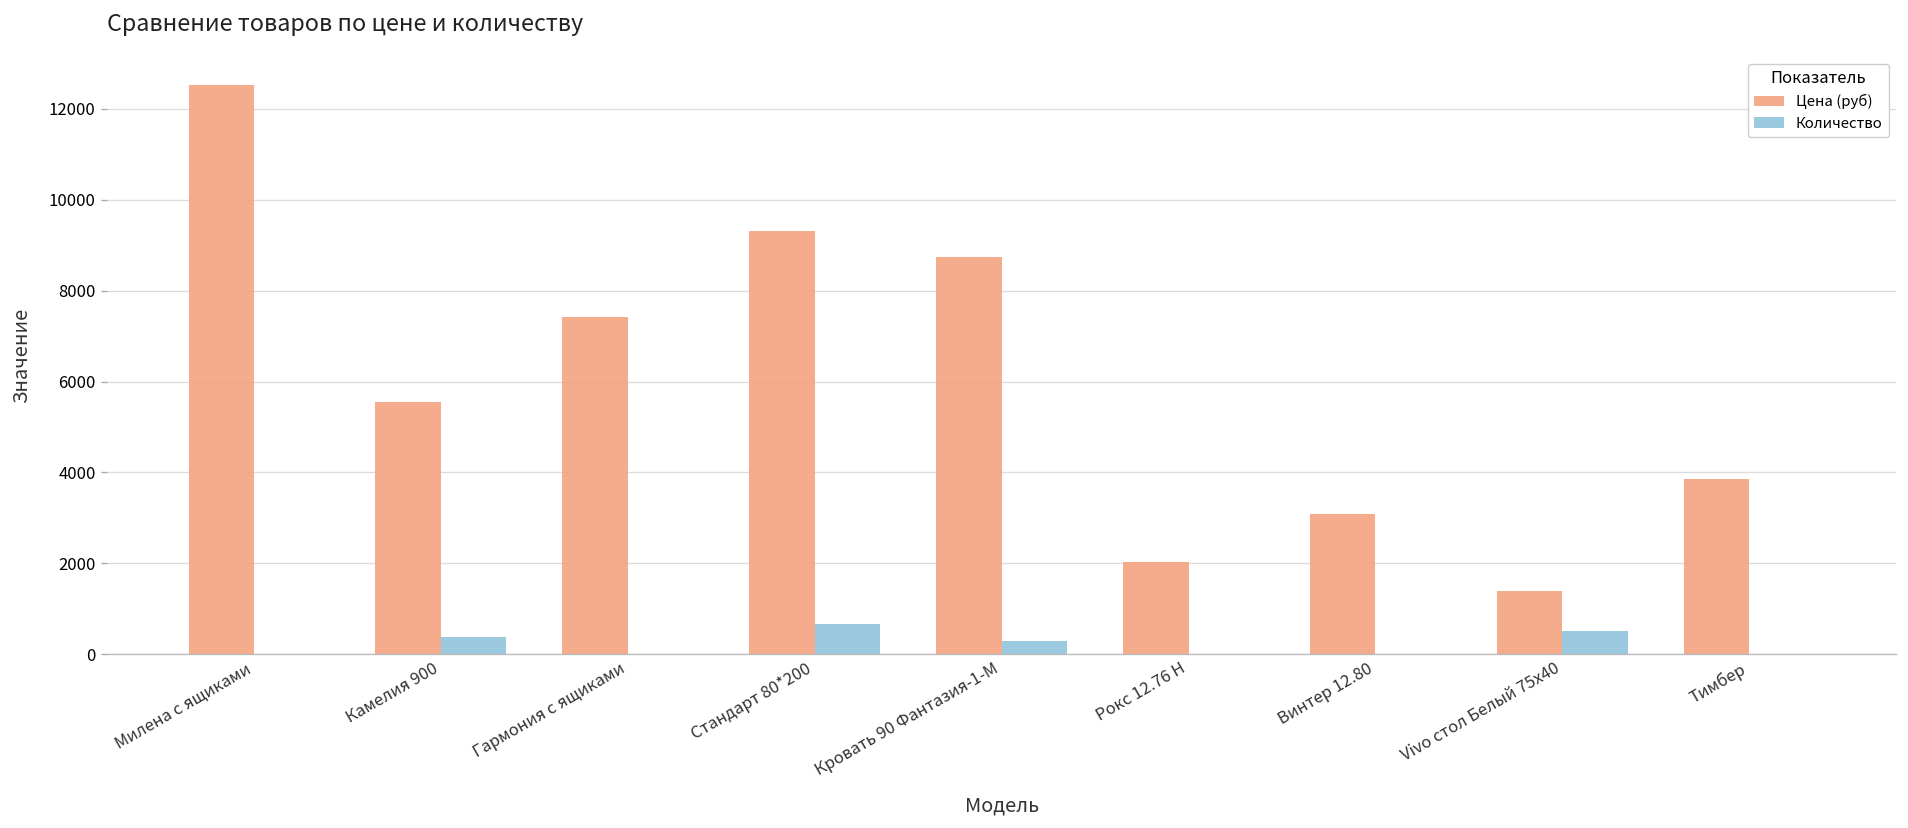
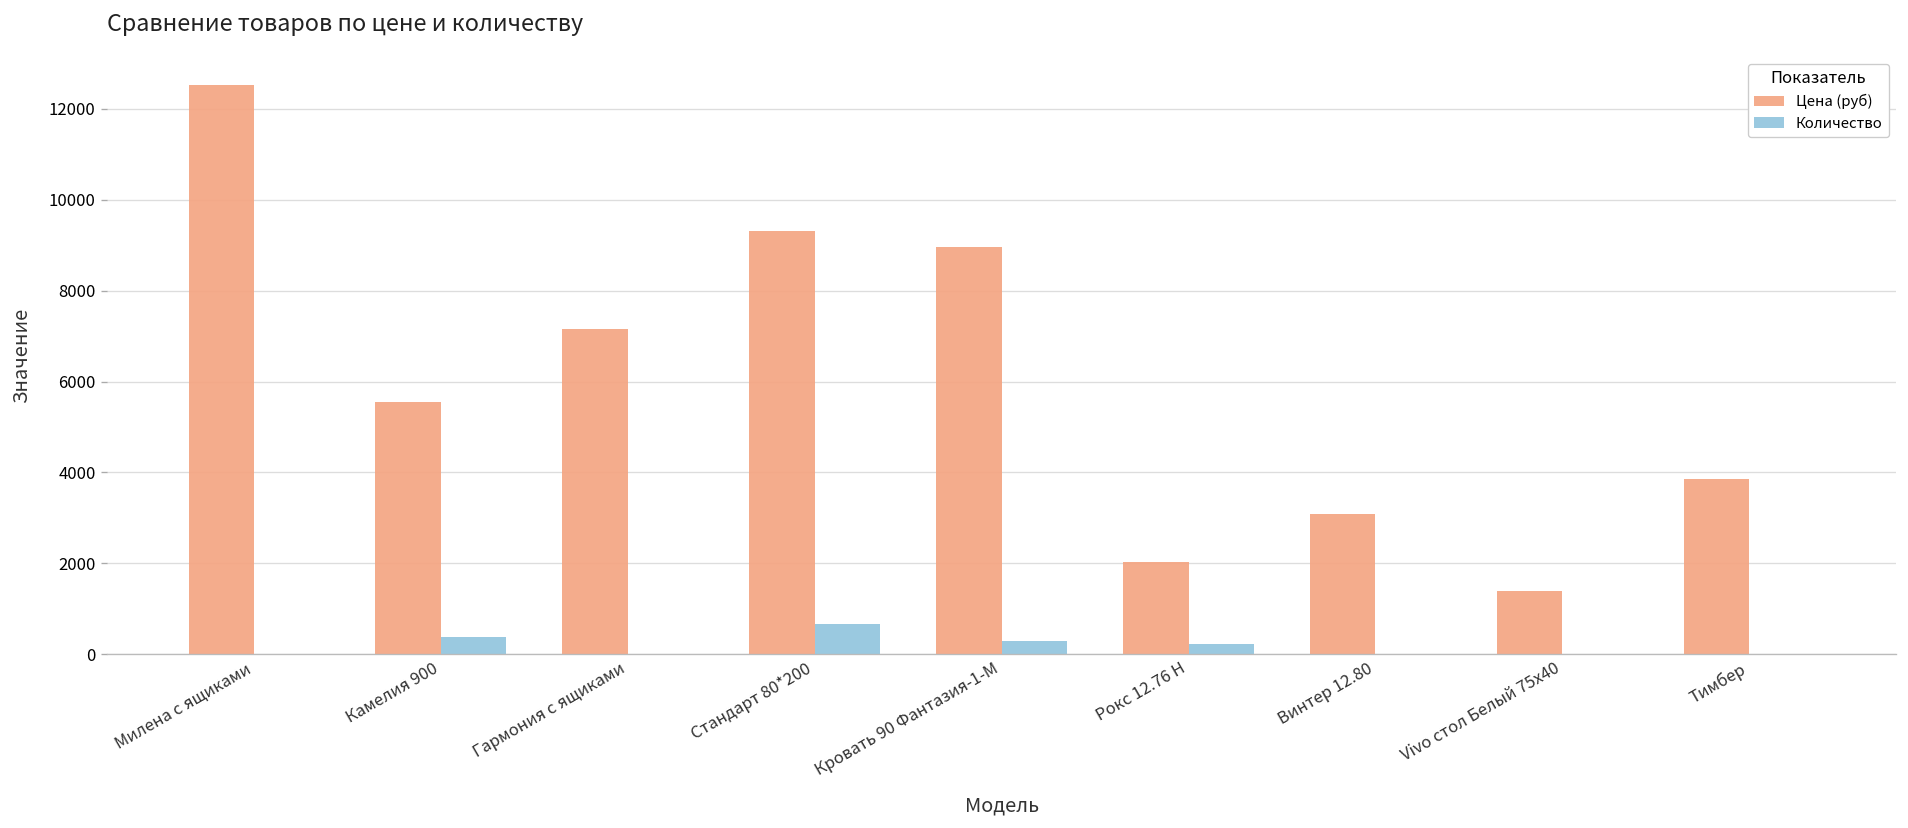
  {
    "Цена (руб)": {
      "Милена с ящиками": 12500,
      "Камелия 900": 5500,
-     "Гармония с ящиками": 7400,
+     "Гармония с ящиками": 7100,
      "Стандарт 80*200": 9300,
-     "Кровать 90 Фантазия-1-М": 8700,
+     "Кровать 90 Фантазия-1-М": 9000,
      "Рокс 12.76 Н": 2000,
      "Винтер 12.80": 3100,
      "Vivo стол Белый 75x40": 1400,
      "Тимбер": 3900
    },
    "Количество": {
      "Камелия 900": 400,
      "Стандарт 80*200": 700,
      "Кровать 90 Фантазия-1-М": 300,
-     "Рокс 12.76 Н": 0,
-     "Vivo стол Белый 75x40": 500
+     "Рокс 12.76 Н": 200,
+     "Vivo стол Белый 75x40": 0
    }
  }
